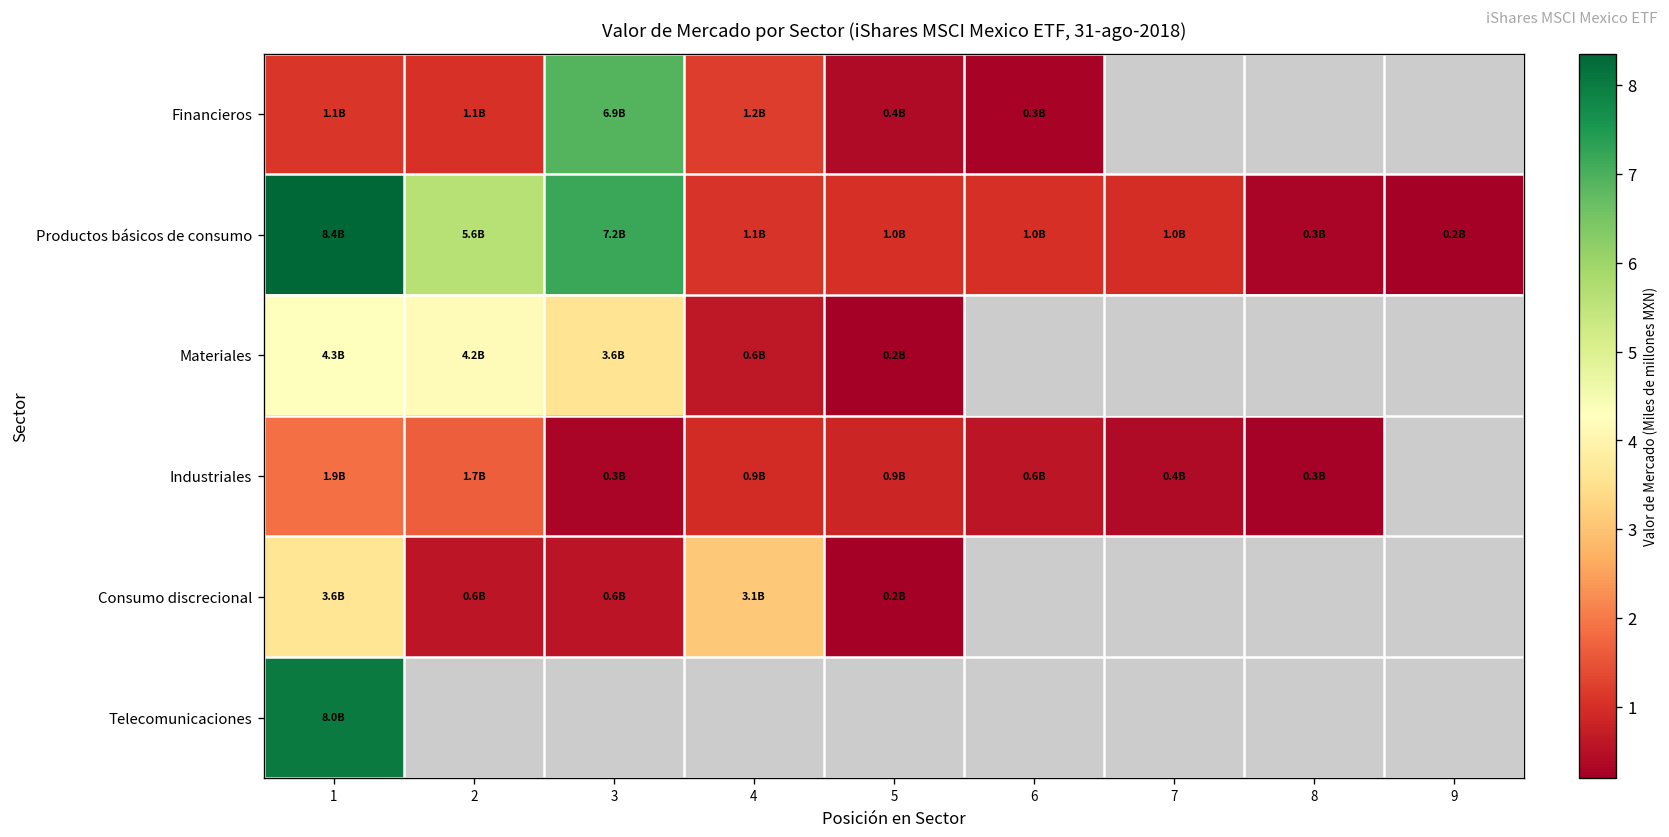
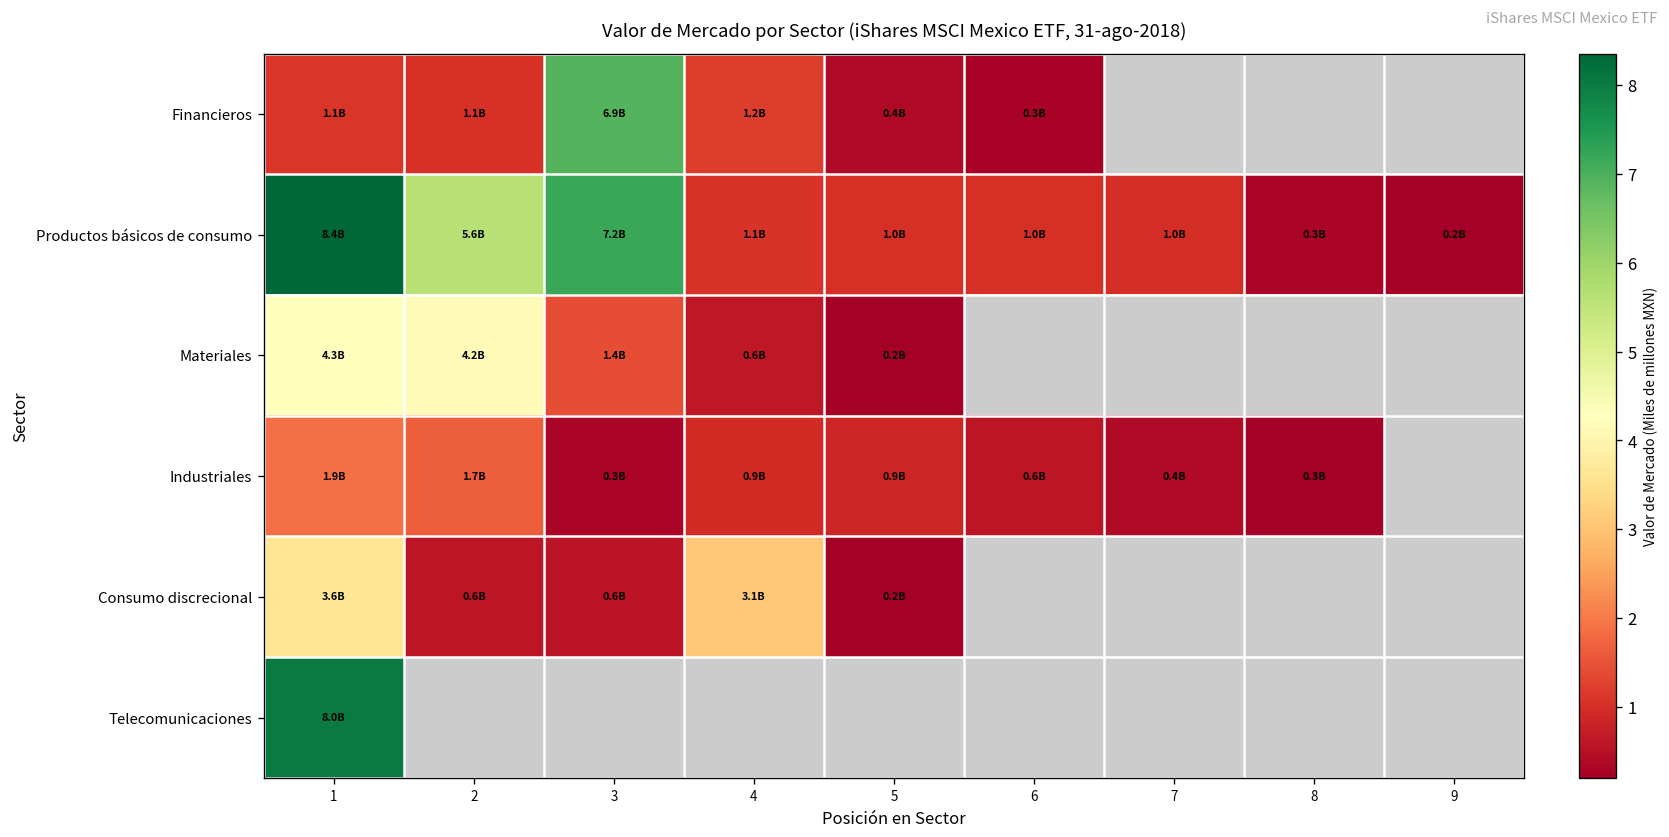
  {
    "Financieros": {
      "1": "1.1B",
      "2": "1.1B",
      "3": "6.9B",
      "4": "1.2B",
      "5": "0.4B",
      "6": "0.3B"
    },
    "Productos básicos de consumo": {
      "1": "8.4B",
      "2": "5.6B",
      "3": "7.2B",
      "4": "1.1B",
      "5": "1.0B",
      "6": "1.0B",
      "7": "1.0B",
      "8": "0.3B",
      "9": "0.2B"
    },
    "Materiales": {
      "1": "4.3B",
      "2": "4.2B",
-     "3": "3.6B",
+     "3": "1.4B",
      "4": "0.6B",
      "5": "0.2B"
    },
    "Industriales": {
      "1": "1.9B",
      "2": "1.7B",
      "3": "0.3B",
      "4": "0.9B",
      "5": "0.9B",
      "6": "0.6B",
      "7": "0.4B",
      "8": "0.3B"
    },
    "Consumo discrecional": {
      "1": "3.6B",
      "2": "0.6B",
      "3": "0.6B",
      "4": "3.1B",
      "5": "0.2B"
    },
    "Telecomunicaciones": {
      "1": "8.0B"
    }
  }
